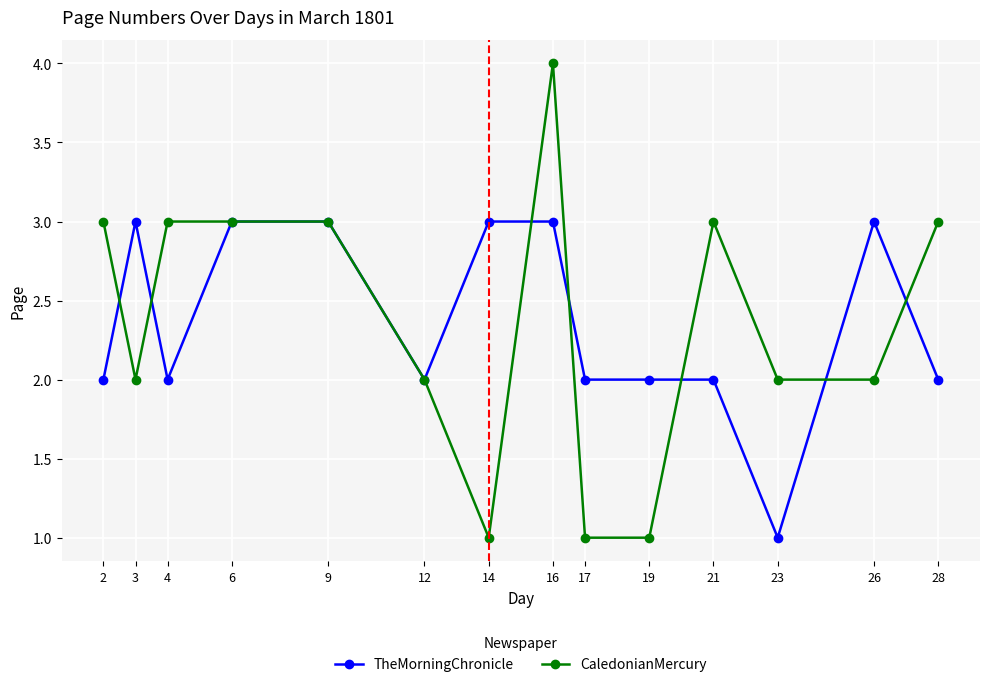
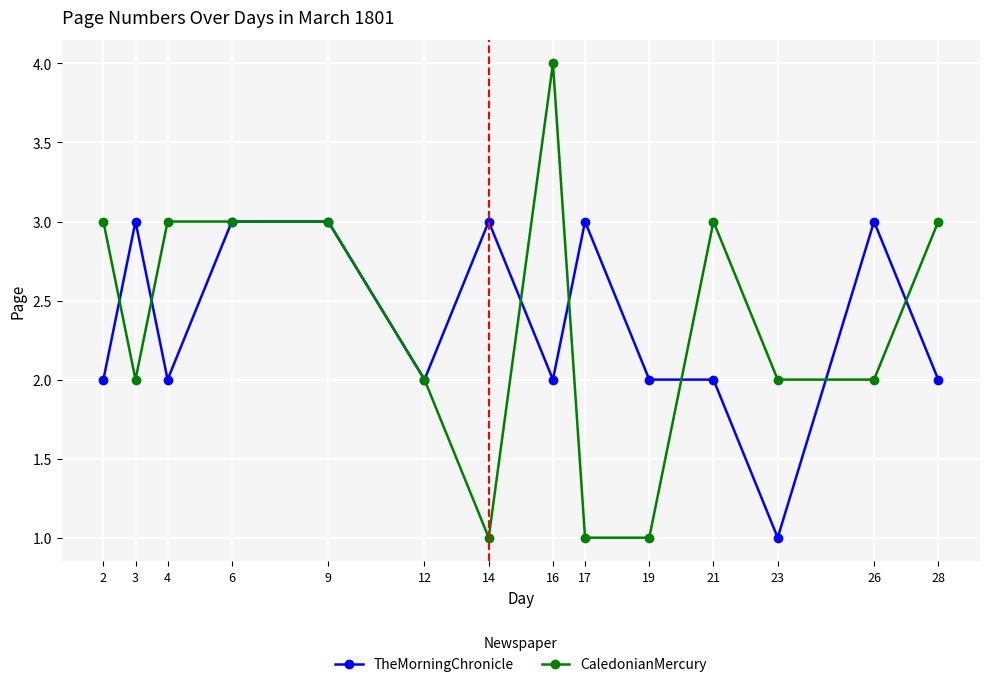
  {
    "TheMorningChronicle": {
      "2": 2,
      "3": 3,
      "4": 2,
      "14": 3,
-     "16": 3,
-     "17": 2,
+     "16": 2,
+     "17": 3,
      "19": 2,
      "21": 2,
      "23": 1,
      "26": 3,
      "28": 2
    },
    "CaledonianMercury": {
      "2": 3,
      "3": 2,
      "4": 3,
      "14": 1,
      "16": 4,
      "17": 1,
      "19": 1,
      "21": 3,
      "23": 2,
      "26": 2,
      "28": 3
    }
  }
